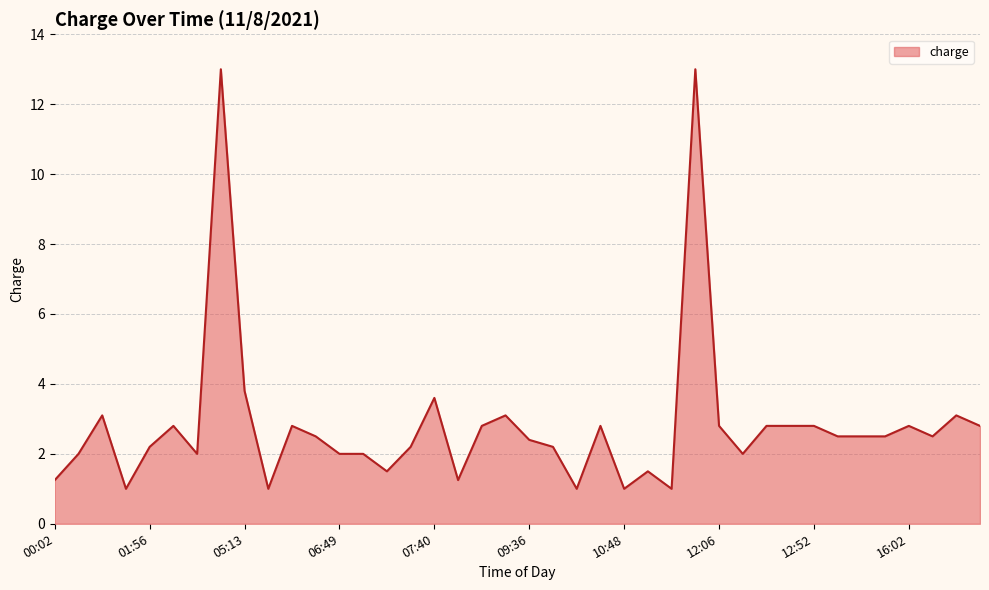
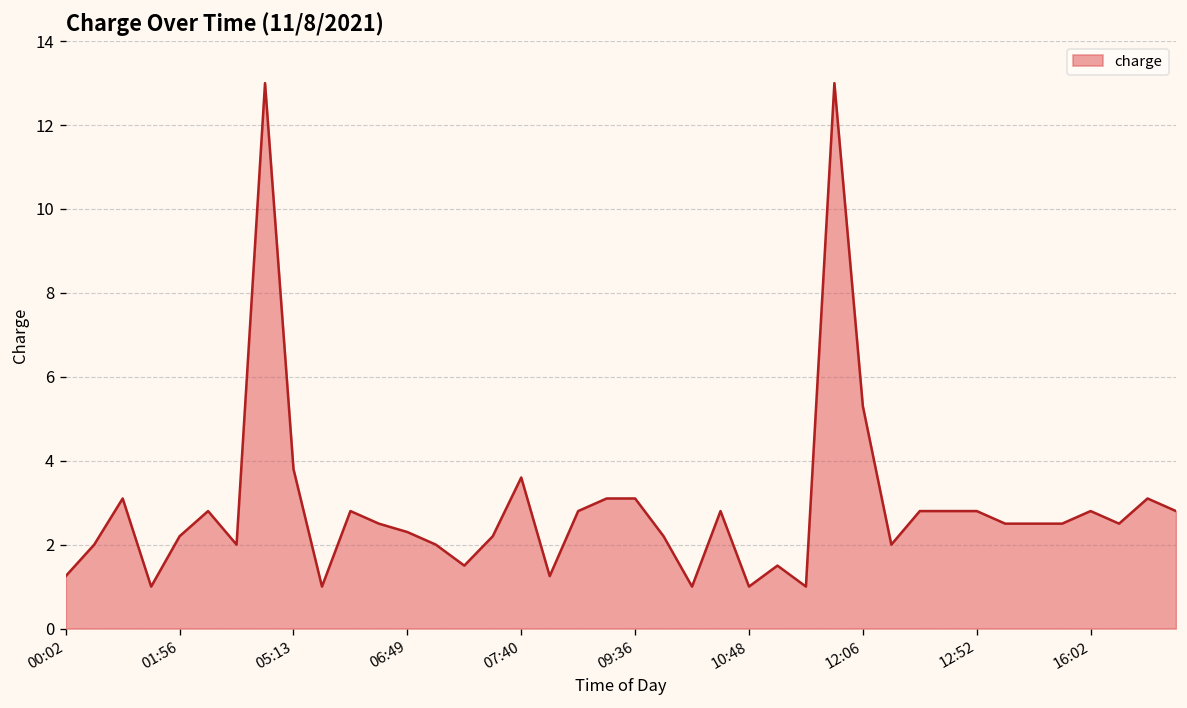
  {
    "00:02": 1.3,
    "01:56": 2.2,
    "05:13": 3.8,
-   "06:49": 2.0,
+   "06:49": 2.3,
    "07:40": 3.6,
-   "09:36": 2.4,
+   "09:36": 3.1,
    "10:48": 1.0,
-   "12:06": 2.8,
+   "12:06": 5.3,
    "12:52": 2.8,
    "16:02": 2.8
  }
